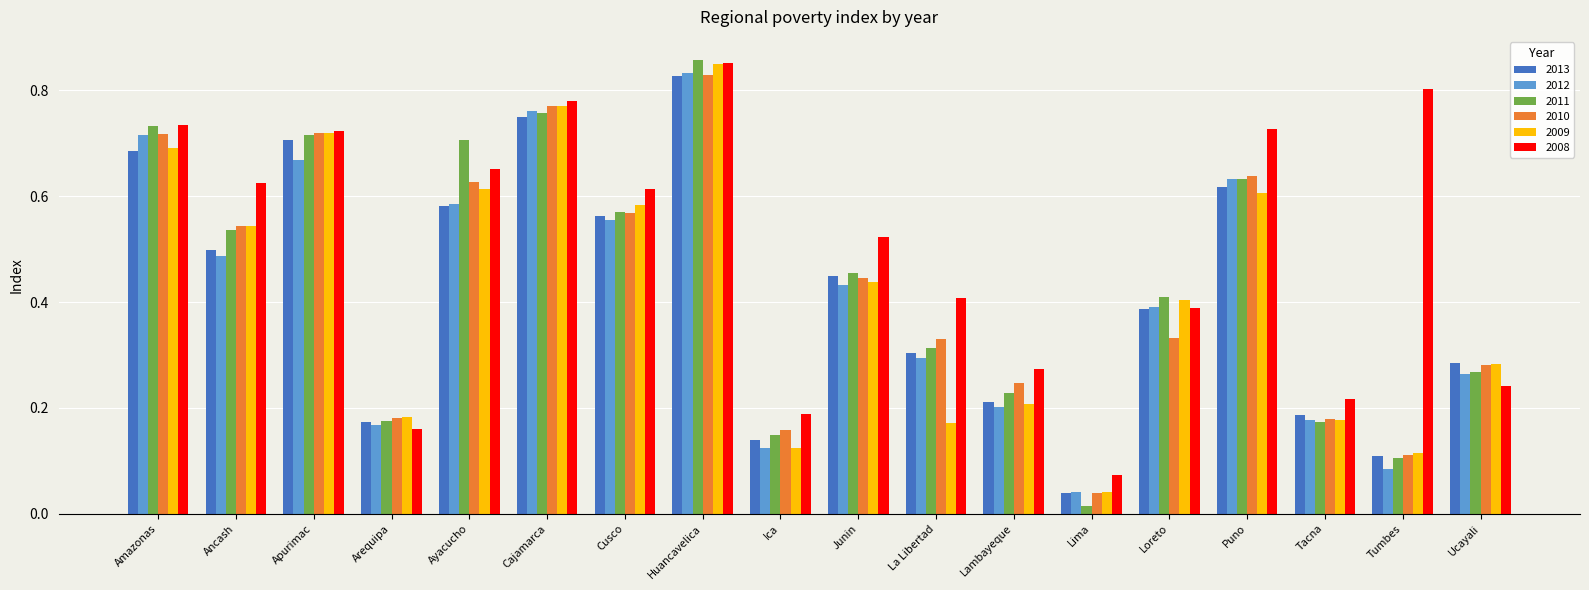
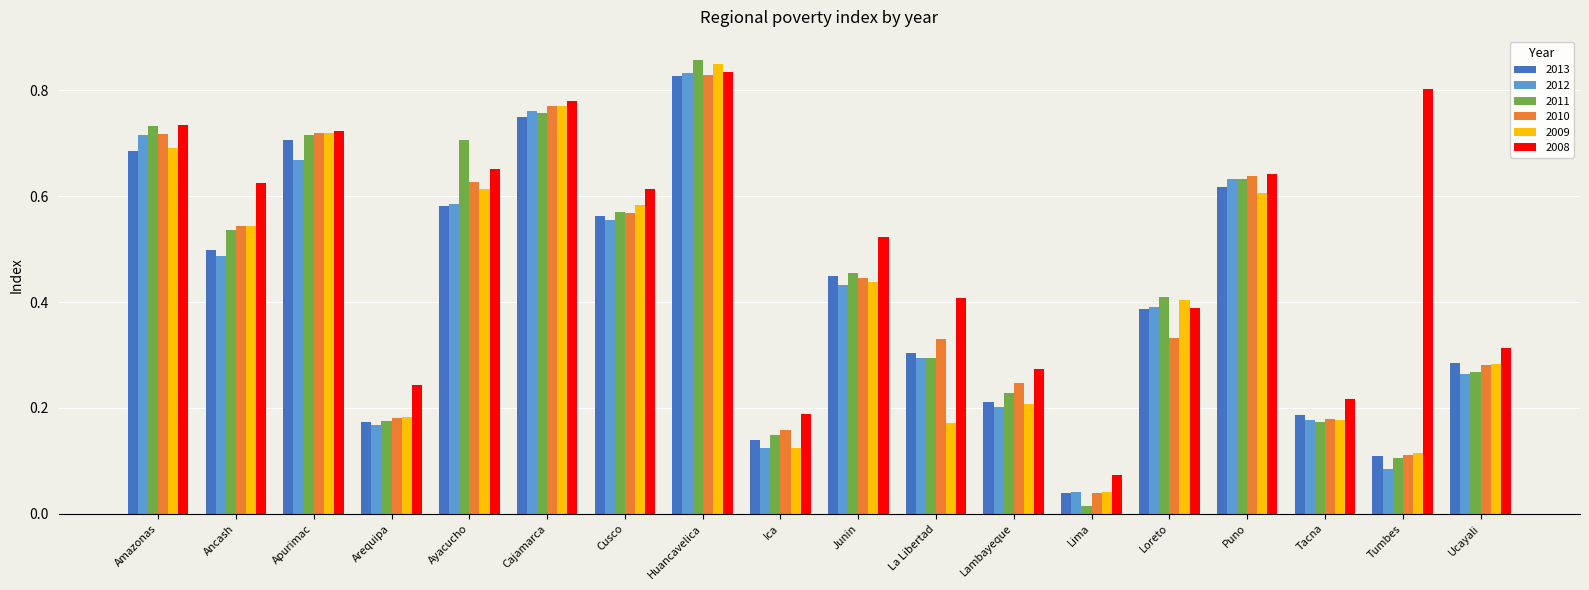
  {
    "2011": {
      "Amazonas": 0.73,
      "Ancash": 0.54,
      "Apurimac": 0.72,
      "Arequipa": 0.18,
      "Ayacucho": 0.71,
      "Cajamarca": 0.76,
      "Cusco": 0.57,
      "Huancavelica": 0.86,
      "Ica": 0.15,
      "Junin": 0.46,
-     "La Libertad": 0.31,
+     "La Libertad": 0.29,
      "Lambayeque": 0.23,
      "Lima": 0.02,
      "Loreto": 0.41,
      "Puno": 0.63,
      "Tacna": 0.17,
      "Tumbes": 0.11,
      "Ucayali": 0.27
    },
    "2010": {
      "Amazonas": 0.72,
      "Ancash": 0.54,
      "Apurimac": 0.72,
      "Arequipa": 0.18,
      "Ayacucho": 0.63,
      "Cajamarca": 0.77,
      "Cusco": 0.57,
      "Huancavelica": 0.83,
      "Ica": 0.16,
      "Junin": 0.45,
      "La Libertad": 0.33,
      "Lambayeque": 0.25,
      "Lima": 0.04,
      "Loreto": 0.33,
      "Puno": 0.64,
      "Tacna": 0.18,
      "Tumbes": 0.11,
      "Ucayali": 0.28
    },
    "2009": {
      "Amazonas": 0.69,
      "Ancash": 0.54,
      "Apurimac": 0.72,
      "Arequipa": 0.18,
      "Ayacucho": 0.61,
      "Cajamarca": 0.77,
      "Cusco": 0.58,
      "Huancavelica": 0.85,
      "Ica": 0.12,
      "Junin": 0.44,
      "La Libertad": 0.17,
      "Lambayeque": 0.21,
      "Lima": 0.04,
      "Loreto": 0.40,
      "Puno": 0.61,
      "Tacna": 0.18,
      "Tumbes": 0.11,
      "Ucayali": 0.28
    },
    "2008": {
      "Amazonas": 0.73,
      "Ancash": 0.62,
      "Apurimac": 0.72,
-     "Arequipa": 0.16,
+     "Arequipa": 0.24,
      "Ayacucho": 0.65,
      "Cajamarca": 0.78,
      "Cusco": 0.61,
-     "Huancavelica": 0.85,
+     "Huancavelica": 0.83,
      "Ica": 0.19,
      "Junin": 0.52,
      "La Libertad": 0.41,
      "Lambayeque": 0.27,
      "Lima": 0.07,
      "Loreto": 0.39,
-     "Puno": 0.73,
+     "Puno": 0.64,
      "Tacna": 0.22,
      "Tumbes": 0.80,
-     "Ucayali": 0.24
+     "Ucayali": 0.31
    }
  }
